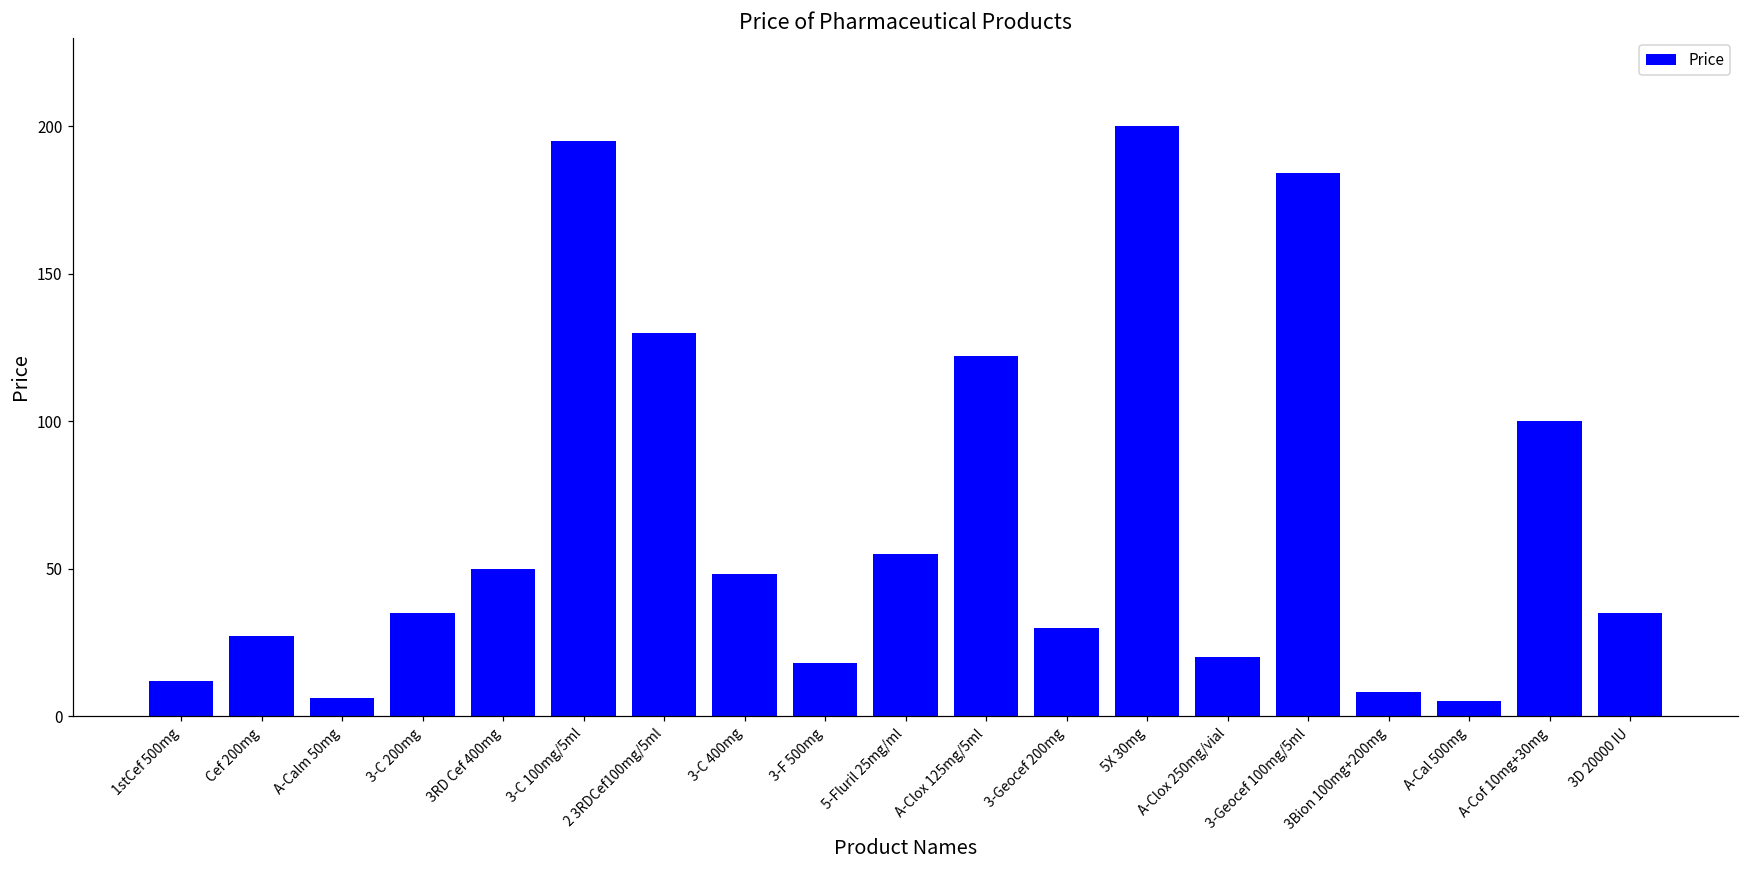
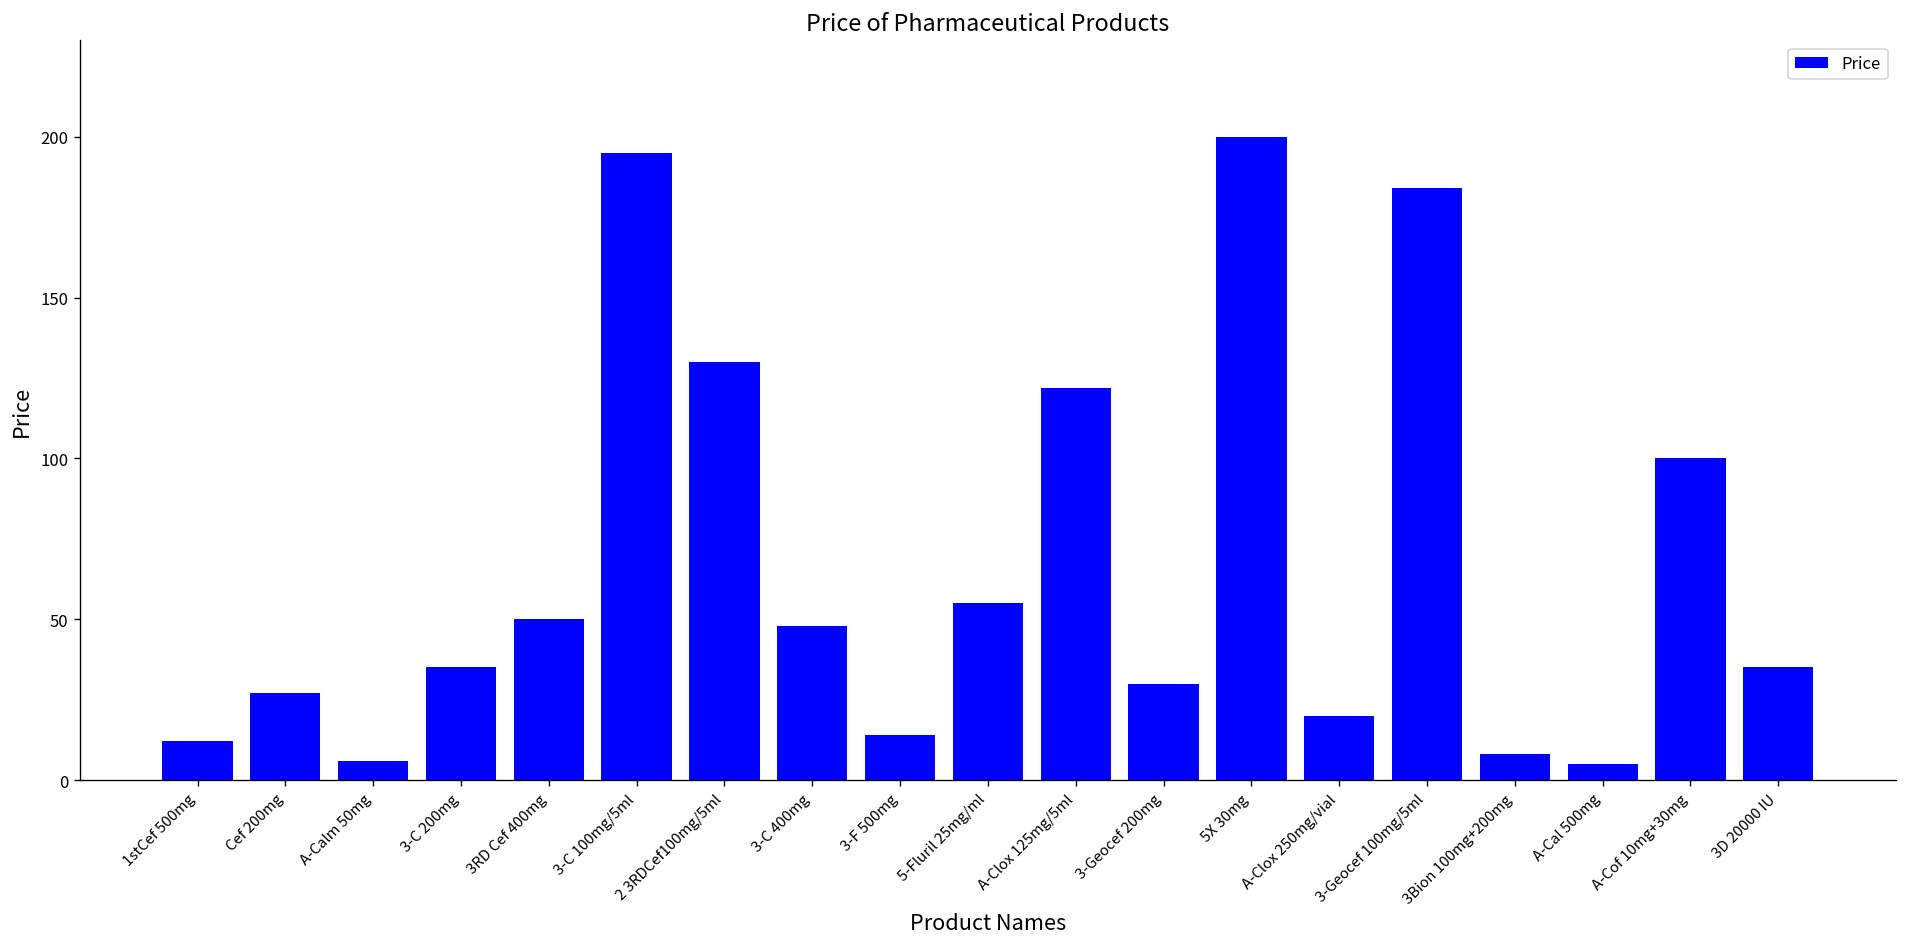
  {
    "1stCef 500mg": 12,
    "Cef 200mg": 27,
    "A-Calm 50mg": 6,
    "3-C 200mg": 35,
    "3RD Cef 400mg": 50,
    "3-C 100mg/5ml": 195,
    "2 3RDCef100mg/5ml": 130,
    "3-C 400mg": 48,
-   "3-F 500mg": 18,
+   "3-F 500mg": 14,
    "5-Fluril 25mg/ml": 55,
    "A-Clox 125mg/5ml": 122,
    "3-Geocef 200mg": 30,
    "5X 30mg": 200,
    "A-Clox 250mg/vial": 20,
    "3-Geocef 100mg/5ml": 184,
    "3Bion 100mg+200mg": 8,
    "A-Cal 500mg": 5,
    "A-Cof 10mg+30mg": 100,
    "3D 20000 IU": 35
  }
